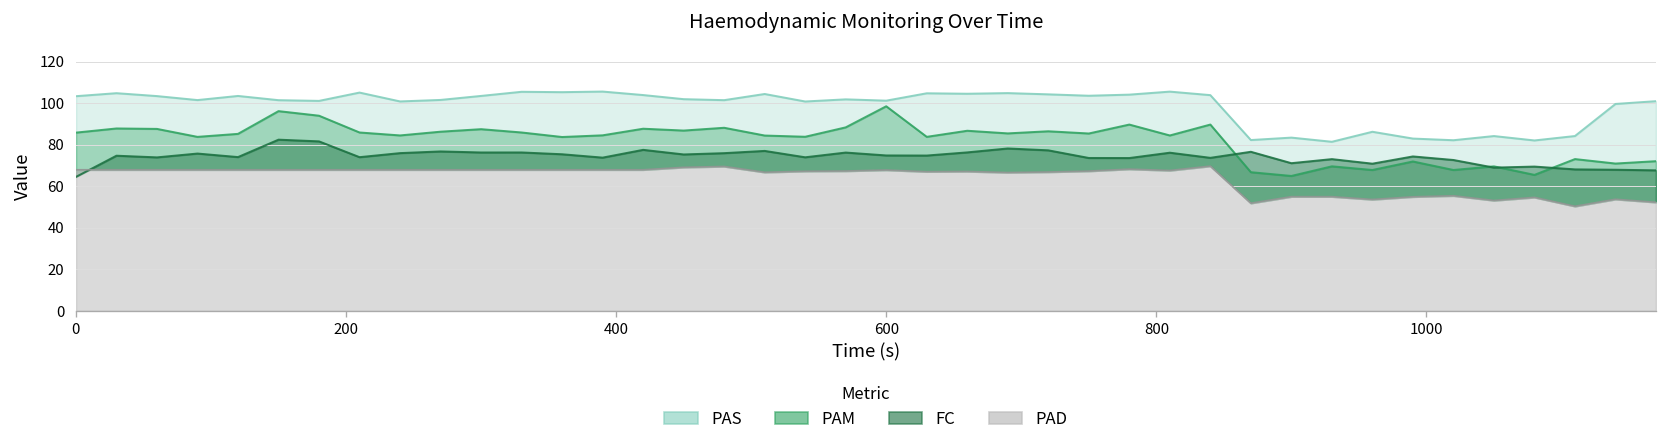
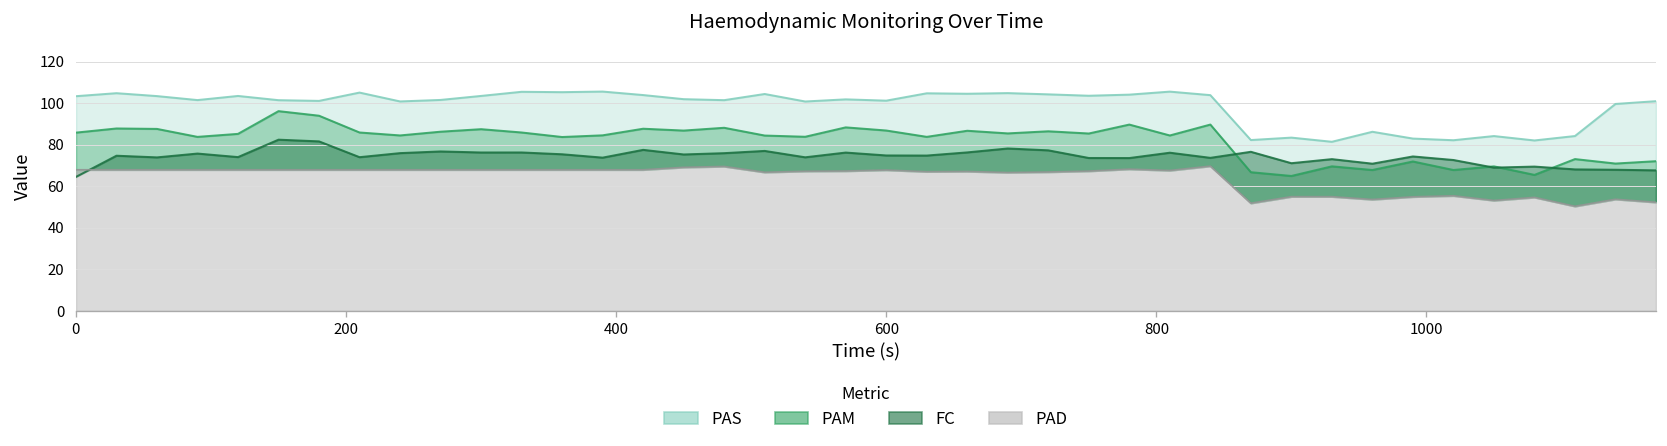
  {
    "PAM": {
      "0": 86,
-     "600": 99
+     "600": 87
    }
  }
